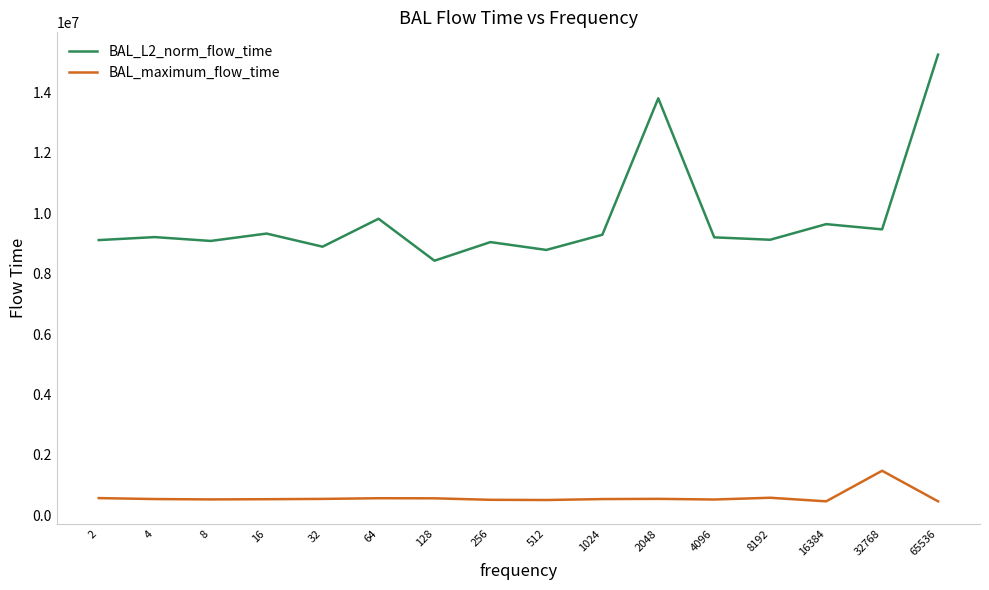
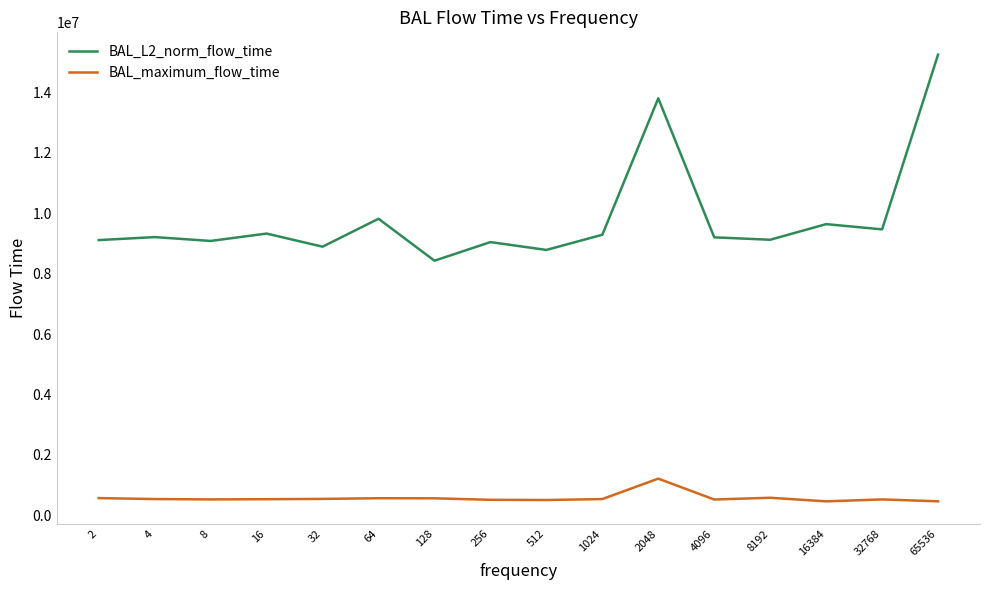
  {
    "BAL_L2_norm_flow_time": {
      "2": 9100000,
      "4": 9200000,
      "8": 9100000,
      "16": 9300000,
      "32": 8900000,
      "64": 9800000,
      "128": 8400000,
      "256": 9000000,
      "512": 8800000,
      "1024": 9300000,
      "2048": 13800000,
      "4096": 9200000,
      "8192": 9100000,
      "16384": 9600000,
      "32768": 9500000,
      "65536": 15300000
    },
    "BAL_maximum_flow_time": {
      "2": 600000,
      "4": 500000,
      "8": 500000,
      "16": 500000,
      "32": 500000,
      "64": 600000,
      "128": 600000,
      "256": 500000,
      "512": 500000,
      "1024": 500000,
-     "2048": 500000,
+     "2048": 1200000,
      "4096": 500000,
      "8192": 600000,
      "16384": 500000,
-     "32768": 1500000,
+     "32768": 500000,
      "65536": 500000
    }
  }
